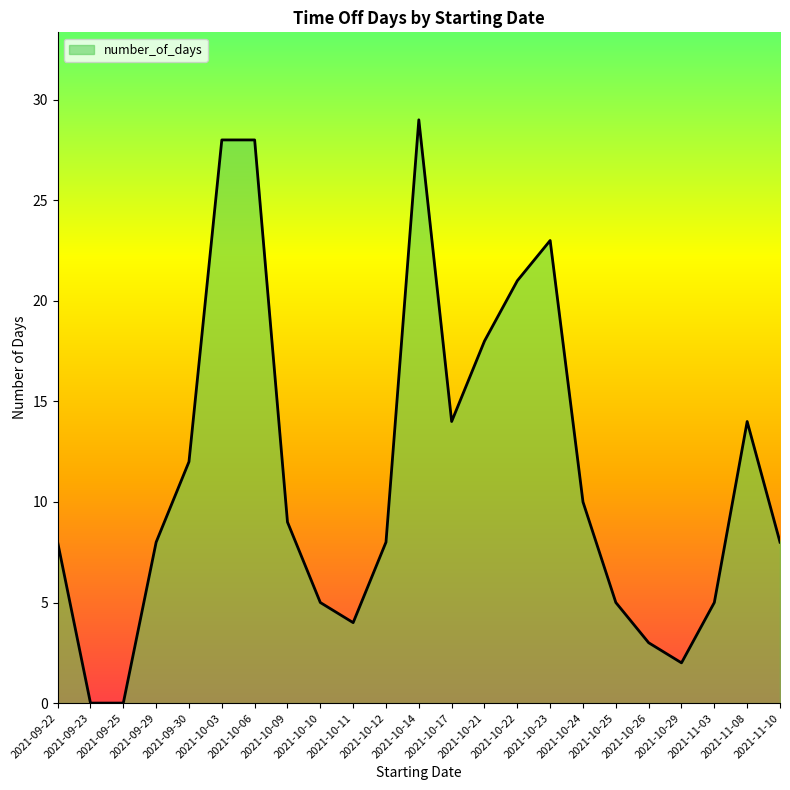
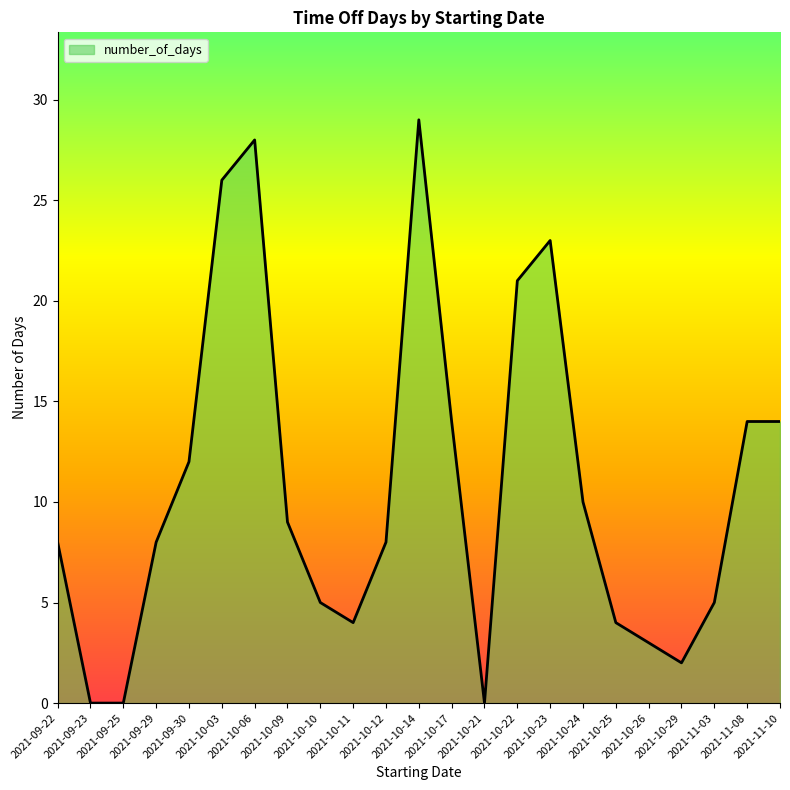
  {
    "2021-09-22": 8,
    "2021-09-23": 0,
    "2021-09-25": 0,
    "2021-09-29": 8,
    "2021-09-30": 12,
-   "2021-10-03": 28,
+   "2021-10-03": 26,
    "2021-10-06": 28,
    "2021-10-09": 9,
    "2021-10-10": 5,
    "2021-10-11": 4,
    "2021-10-12": 8,
    "2021-10-14": 29,
    "2021-10-17": 14,
-   "2021-10-21": 18,
+   "2021-10-21": 0,
    "2021-10-22": 21,
    "2021-10-23": 23,
    "2021-10-24": 10,
-   "2021-10-25": 5,
+   "2021-10-25": 4,
    "2021-10-26": 3,
    "2021-10-29": 2,
    "2021-11-03": 5,
    "2021-11-08": 14,
-   "2021-11-10": 8
+   "2021-11-10": 14
  }
